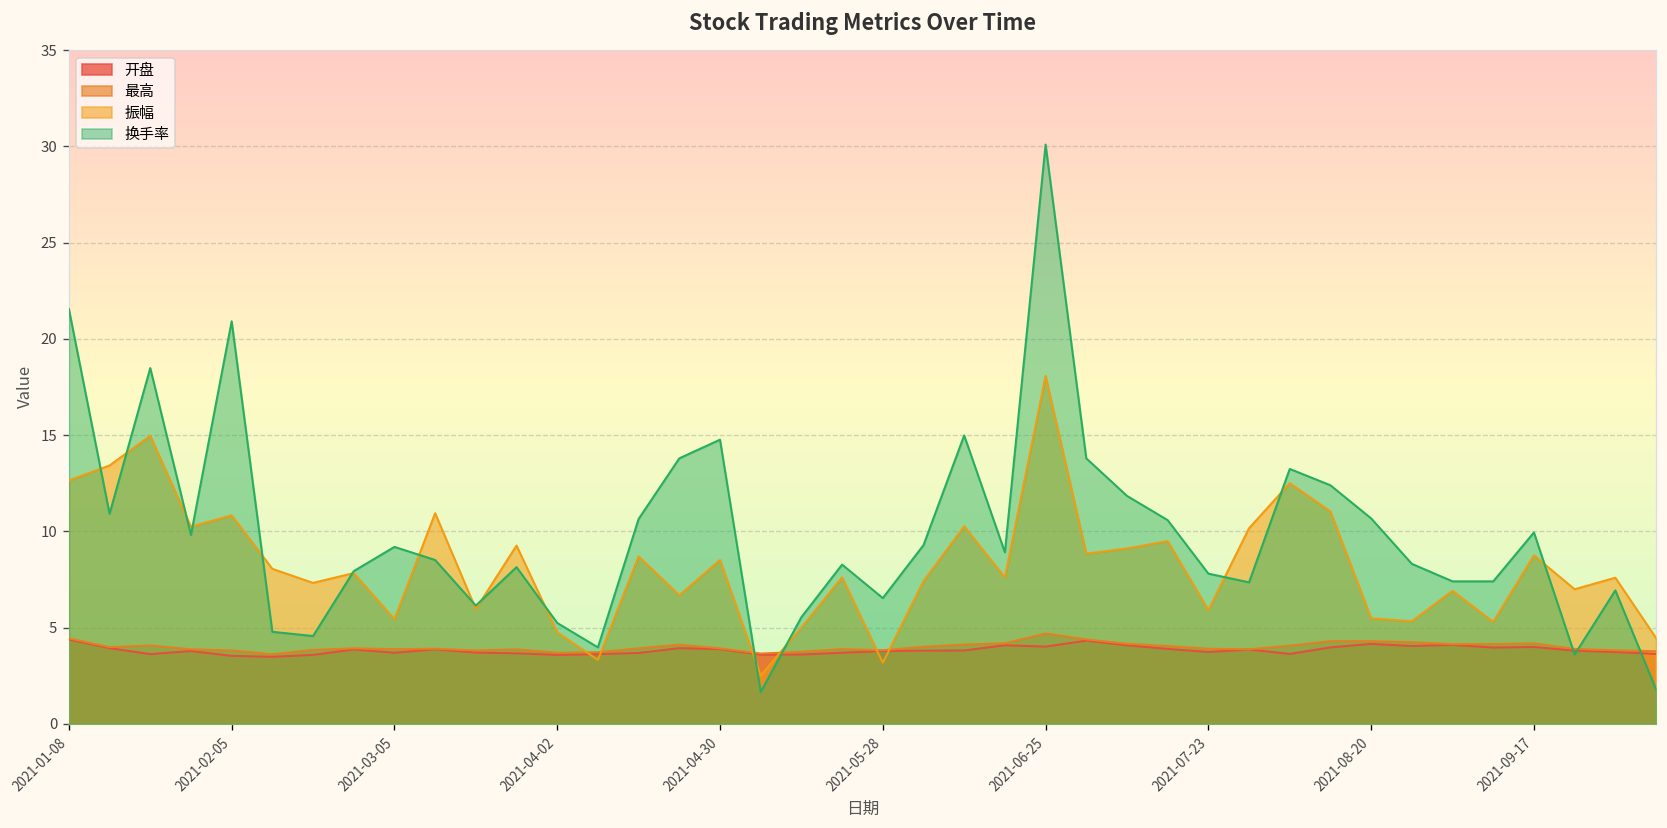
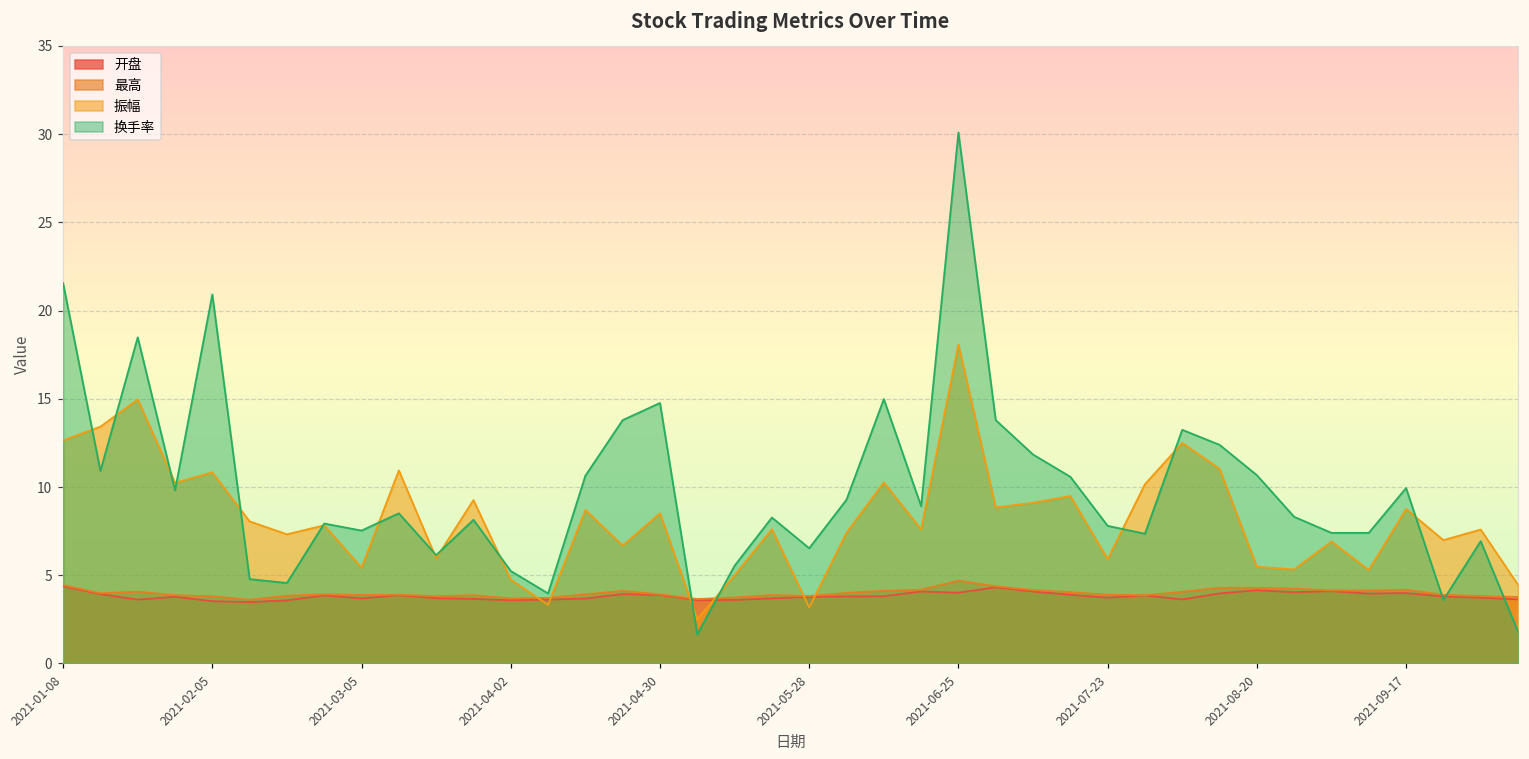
  {
    "换手率": {
      "2021-01-08": 21.6,
      "2021-02-05": 20.9,
-     "2021-03-05": 9.2,
+     "2021-03-05": 7.5,
      "2021-04-02": 5.2,
      "2021-04-30": 14.8,
      "2021-05-28": 6.5,
      "2021-06-25": 30.1,
      "2021-07-23": 7.8,
      "2021-08-20": 10.7,
      "2021-09-17": 9.9
    }
  }
